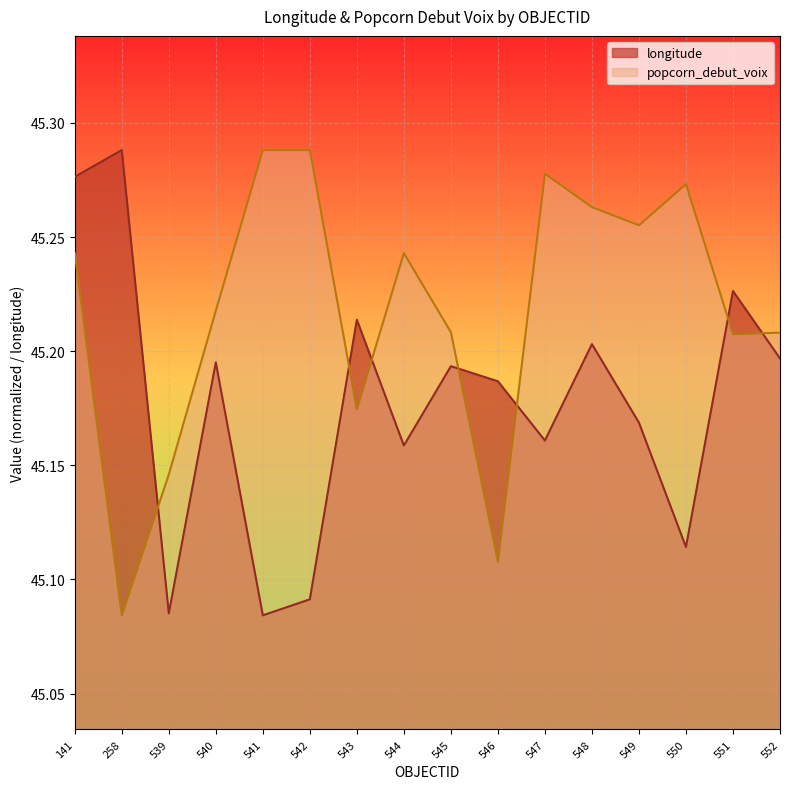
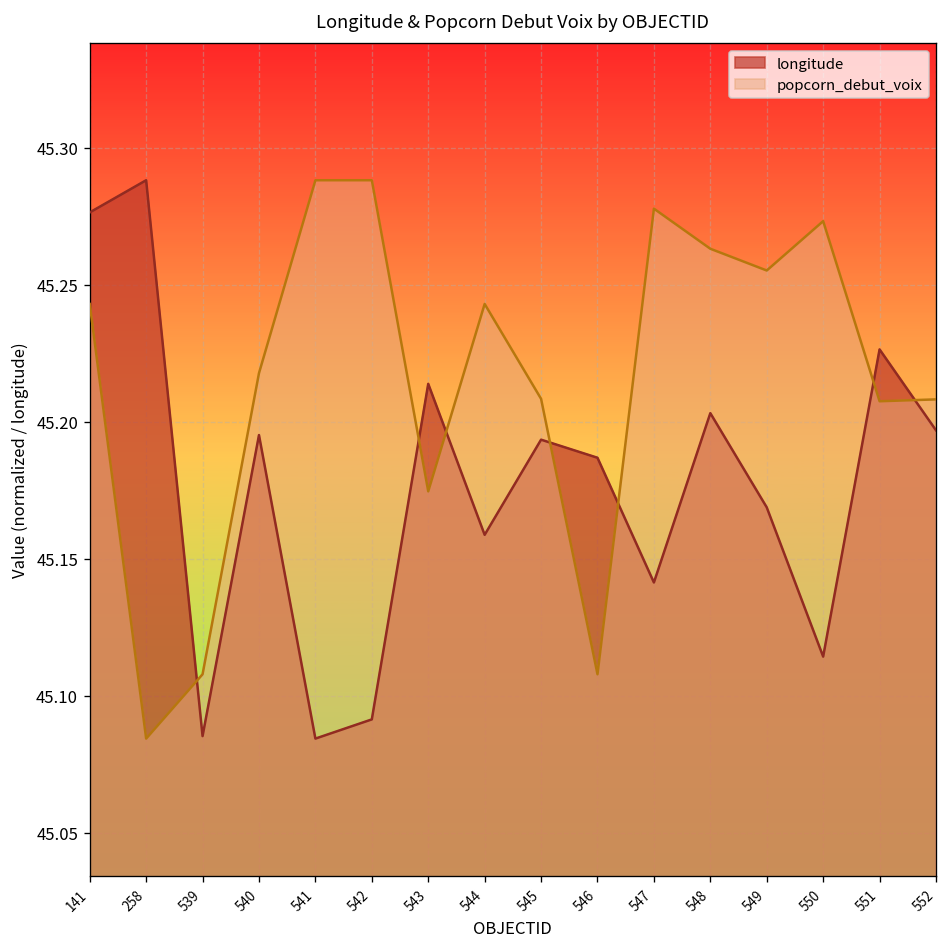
  {
    "longitude": {
      "141": 45.276,
      "258": 45.288,
      "539": 45.085,
      "540": 45.195,
      "541": 45.084,
      "542": 45.091,
      "543": 45.214,
      "544": 45.159,
      "545": 45.193,
      "546": 45.187,
-     "547": 45.161,
+     "547": 45.141,
      "548": 45.203,
      "549": 45.169,
      "550": 45.114,
      "551": 45.226,
      "552": 45.197
    },
    "popcorn_debut_voix": {
      "141": 45.243,
      "258": 45.084,
-     "539": 45.146,
+     "539": 45.108,
      "540": 45.218,
      "541": 45.288,
      "542": 45.288,
      "543": 45.175,
      "544": 45.243,
      "545": 45.208,
      "546": 45.108,
      "547": 45.278,
      "548": 45.263,
      "549": 45.255,
      "550": 45.273,
      "551": 45.207,
      "552": 45.208
    }
  }
